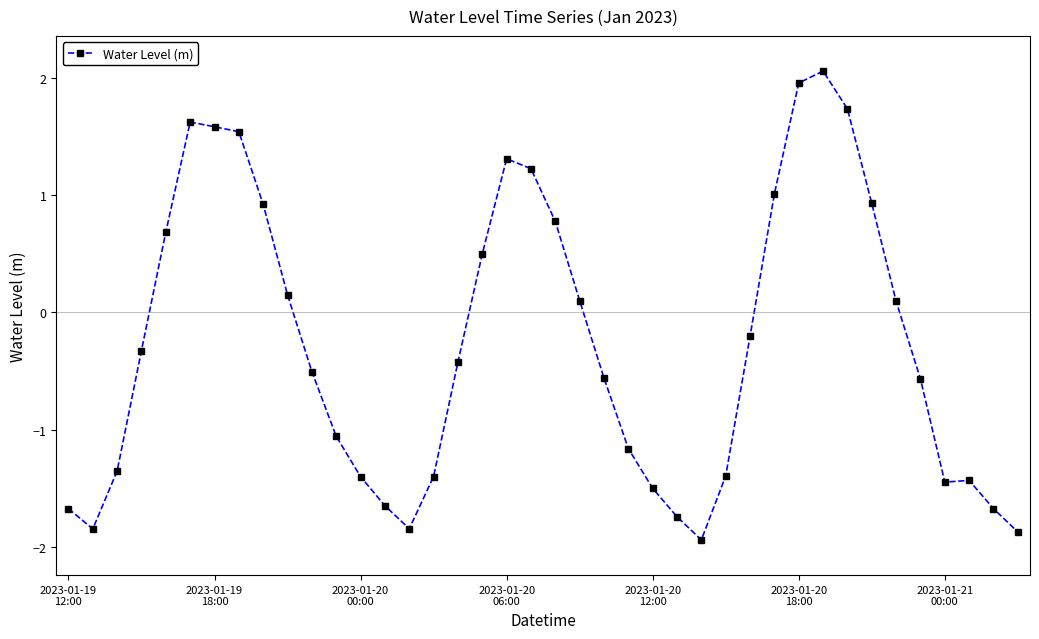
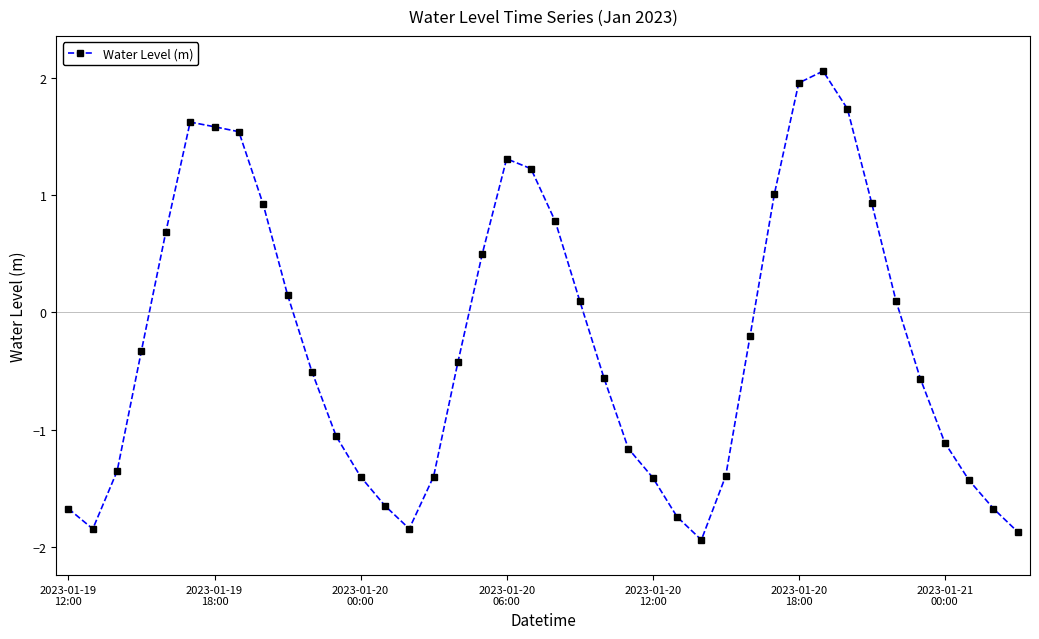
  {
    "2023-01-19 12:00": -1.67,
    "2023-01-19 18:00": 1.58,
    "2023-01-20 00:00": -1.40,
    "2023-01-20 06:00": 1.31,
-   "2023-01-20 12:00": -1.50,
+   "2023-01-20 12:00": -1.41,
    "2023-01-20 18:00": 1.95,
-   "2023-01-21 00:00": -1.45
+   "2023-01-21 00:00": -1.11
  }
